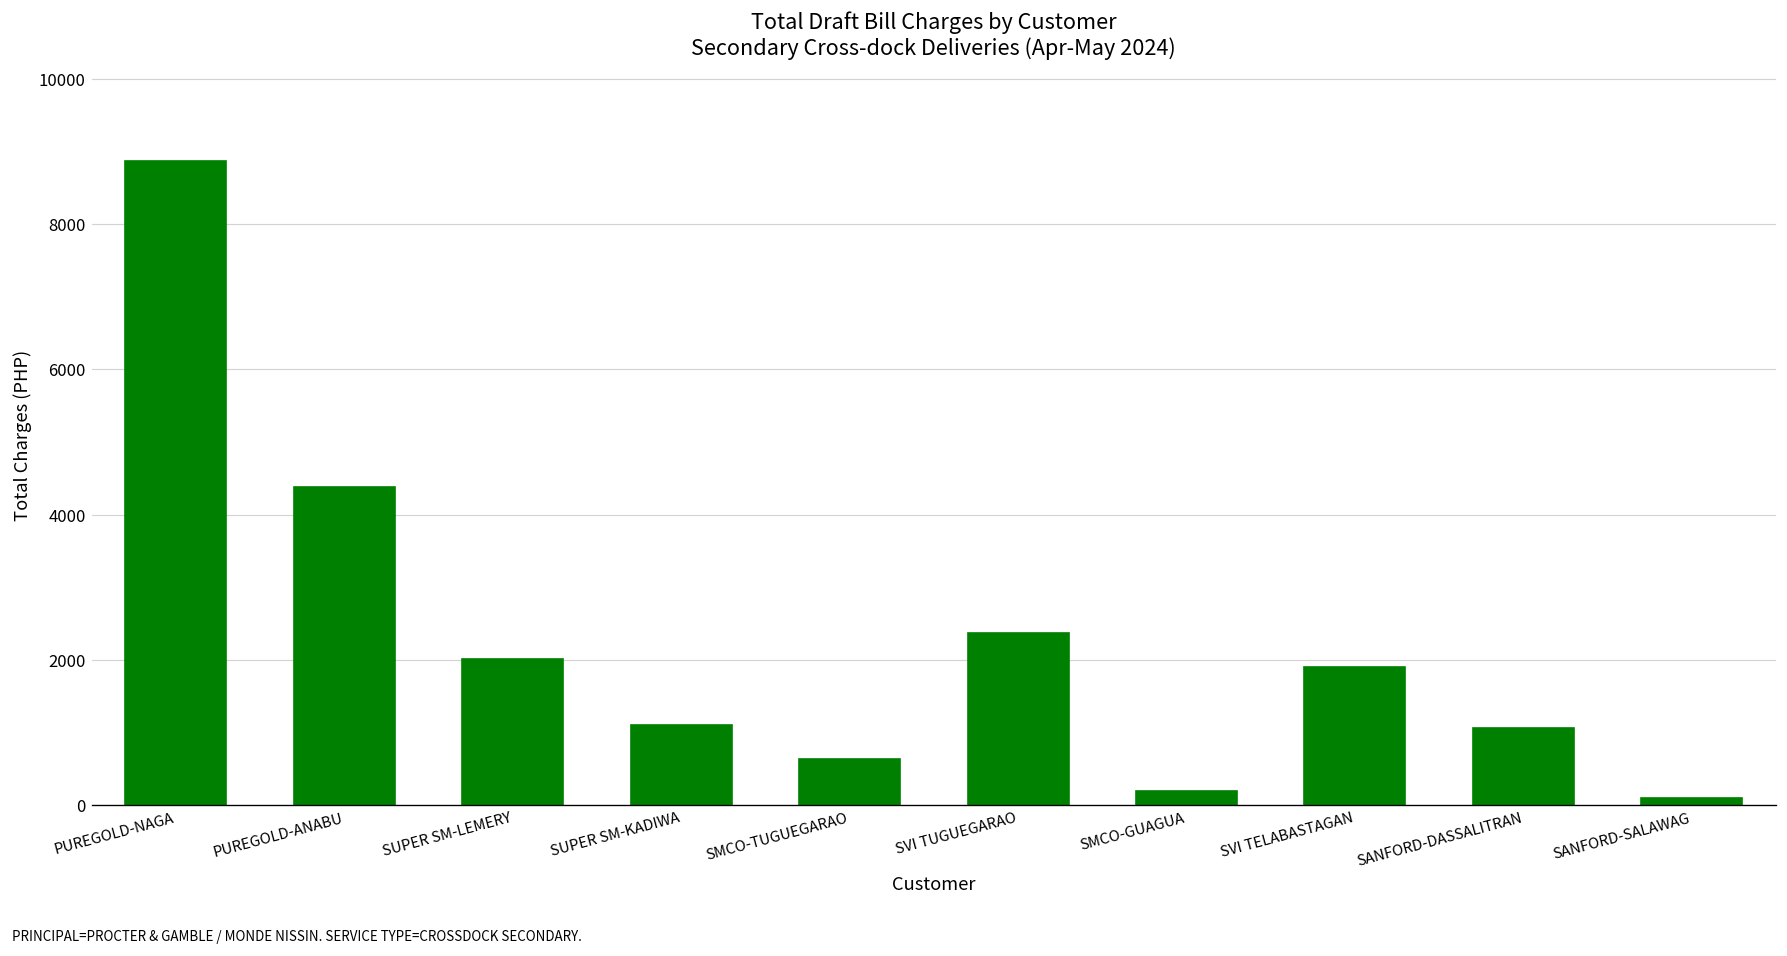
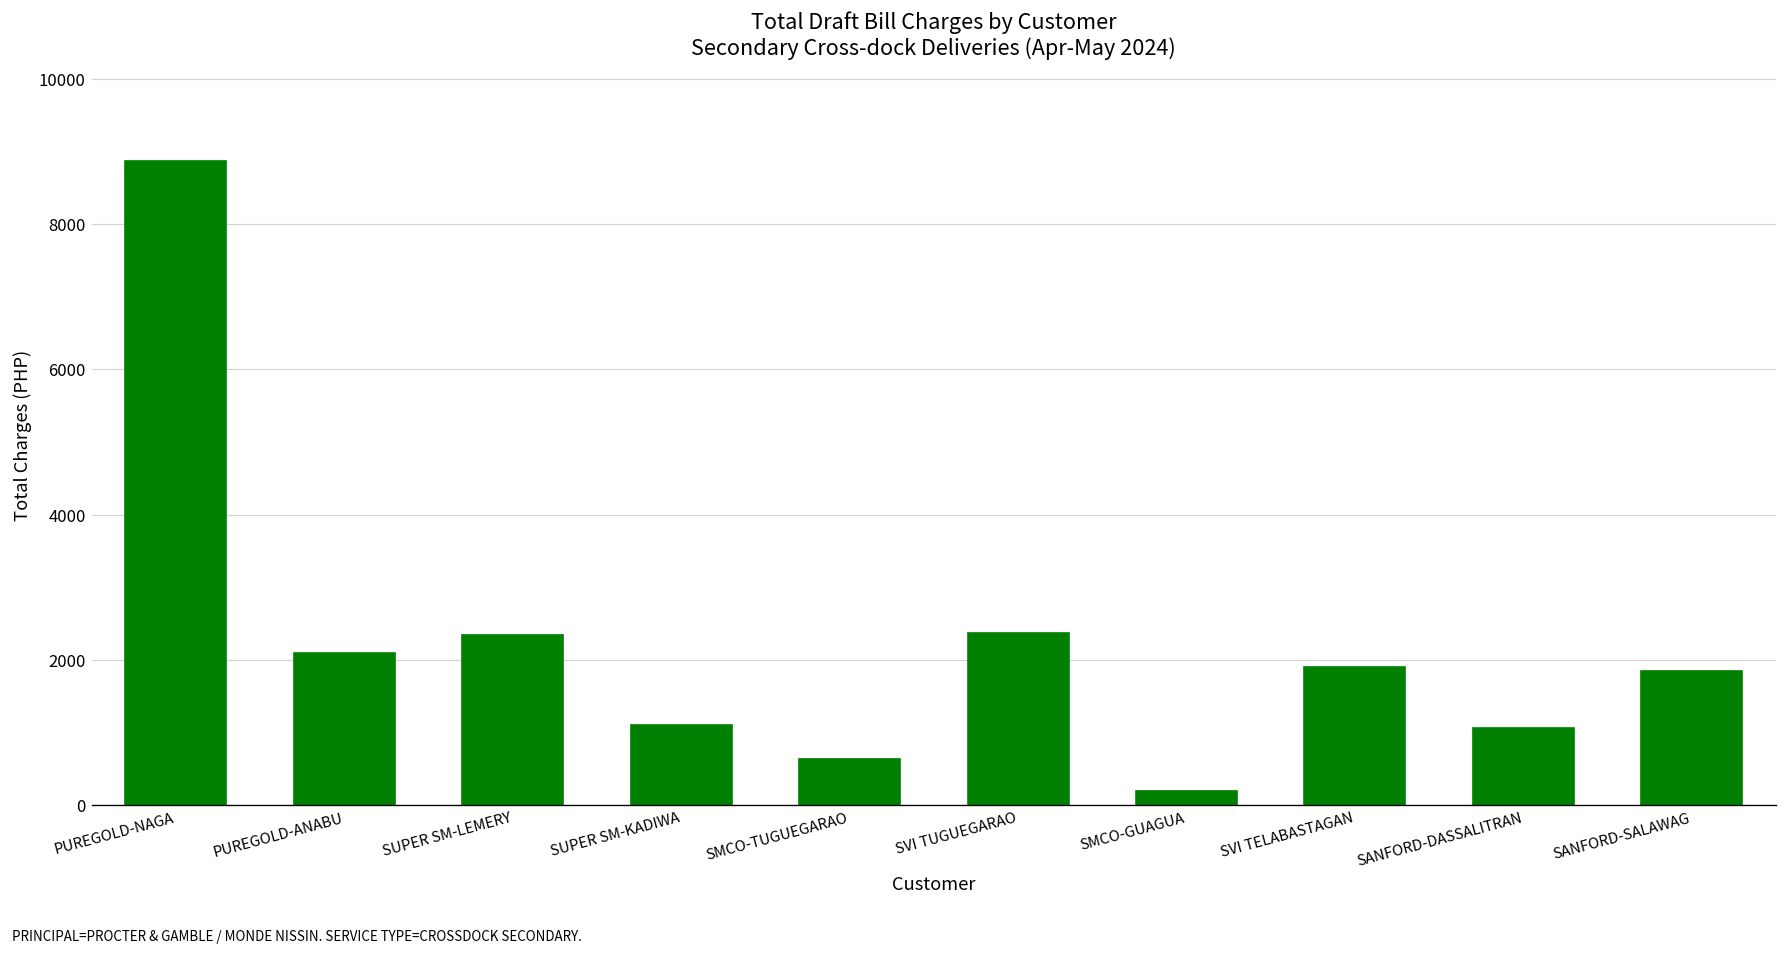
  {
    "PUREGOLD-NAGA": 8900,
-   "PUREGOLD-ANABU": 4400,
-   "SUPER SM-LEMERY": 2000,
+   "PUREGOLD-ANABU": 2100,
+   "SUPER SM-LEMERY": 2300,
    "SUPER SM-KADIWA": 1100,
    "SMCO-TUGUEGARAO": 600,
    "SVI TUGUEGARAO": 2400,
    "SMCO-GUAGUA": 200,
    "SVI TELABASTAGAN": 1900,
    "SANFORD-DASSALITRAN": 1100,
-   "SANFORD-SALAWAG": 100
+   "SANFORD-SALAWAG": 1800
  }
